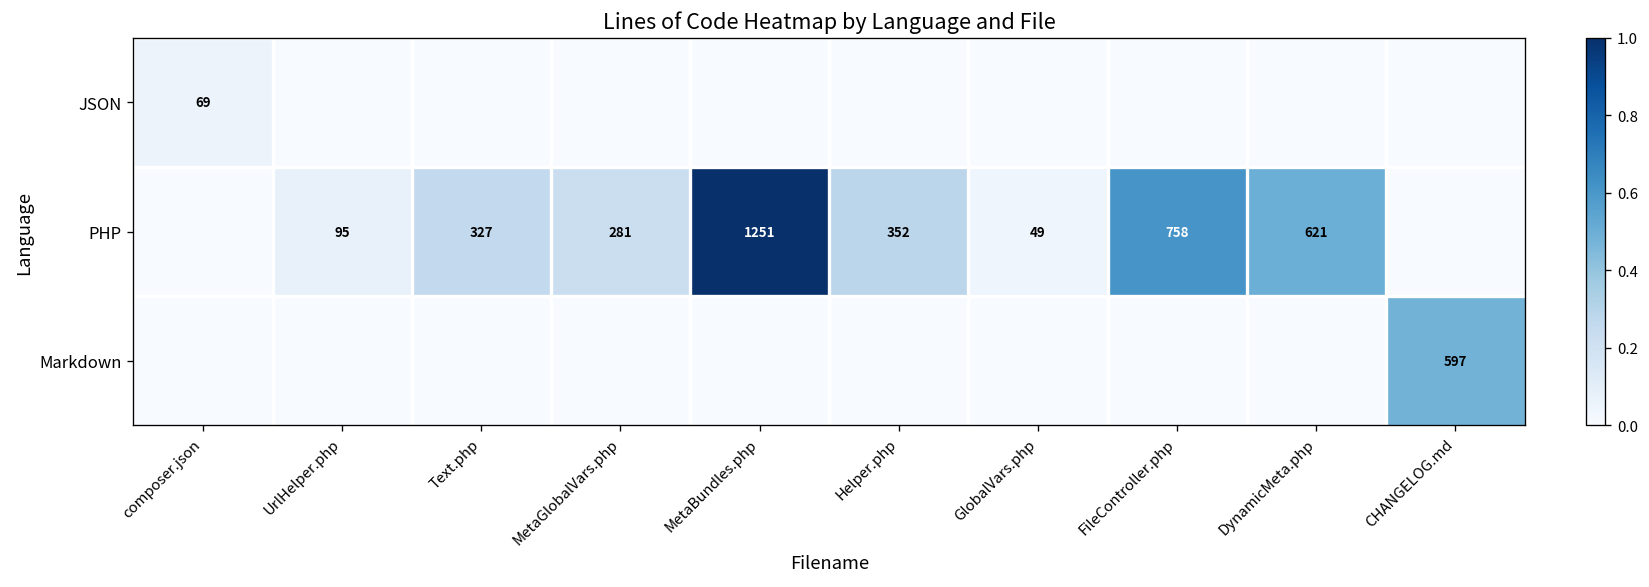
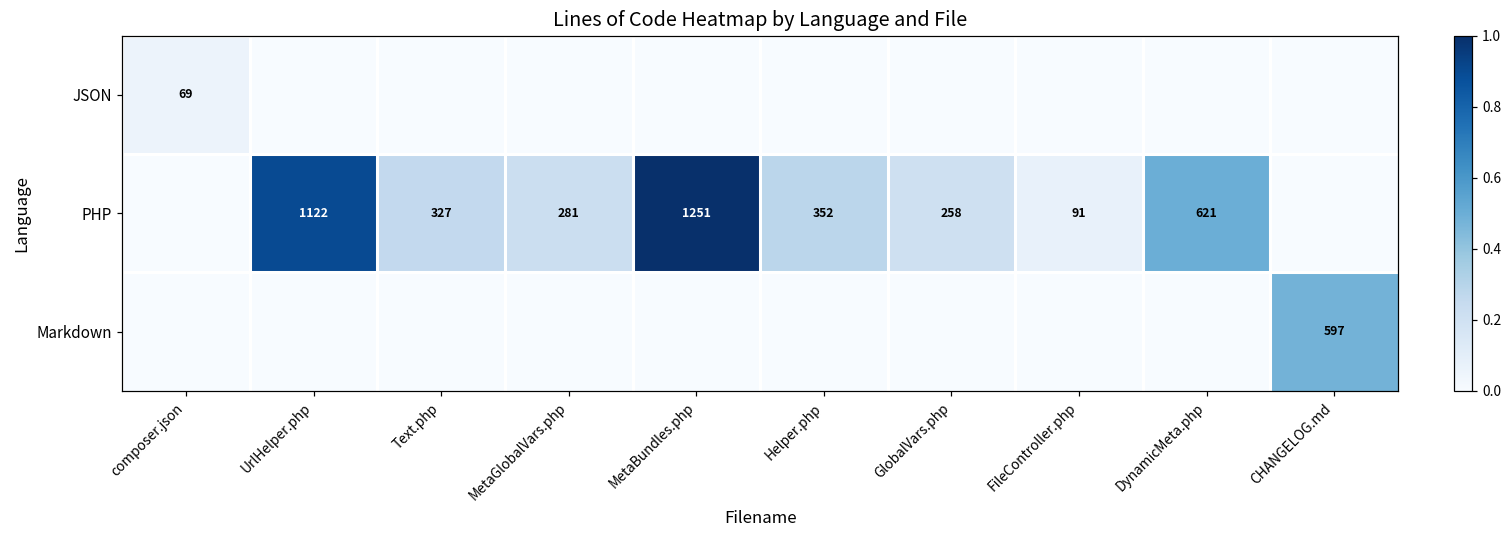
  {
    "JSON": {
      "composer.json": 69
    },
    "PHP": {
-     "UrlHelper.php": 95,
+     "UrlHelper.php": 1122,
      "Text.php": 327,
      "MetaGlobalVars.php": 281,
      "MetaBundles.php": 1251,
      "Helper.php": 352,
-     "GlobalVars.php": 49,
-     "FileController.php": 758,
+     "GlobalVars.php": 258,
+     "FileController.php": 91,
      "DynamicMeta.php": 621
    },
    "Markdown": {
      "CHANGELOG.md": 597
    }
  }
